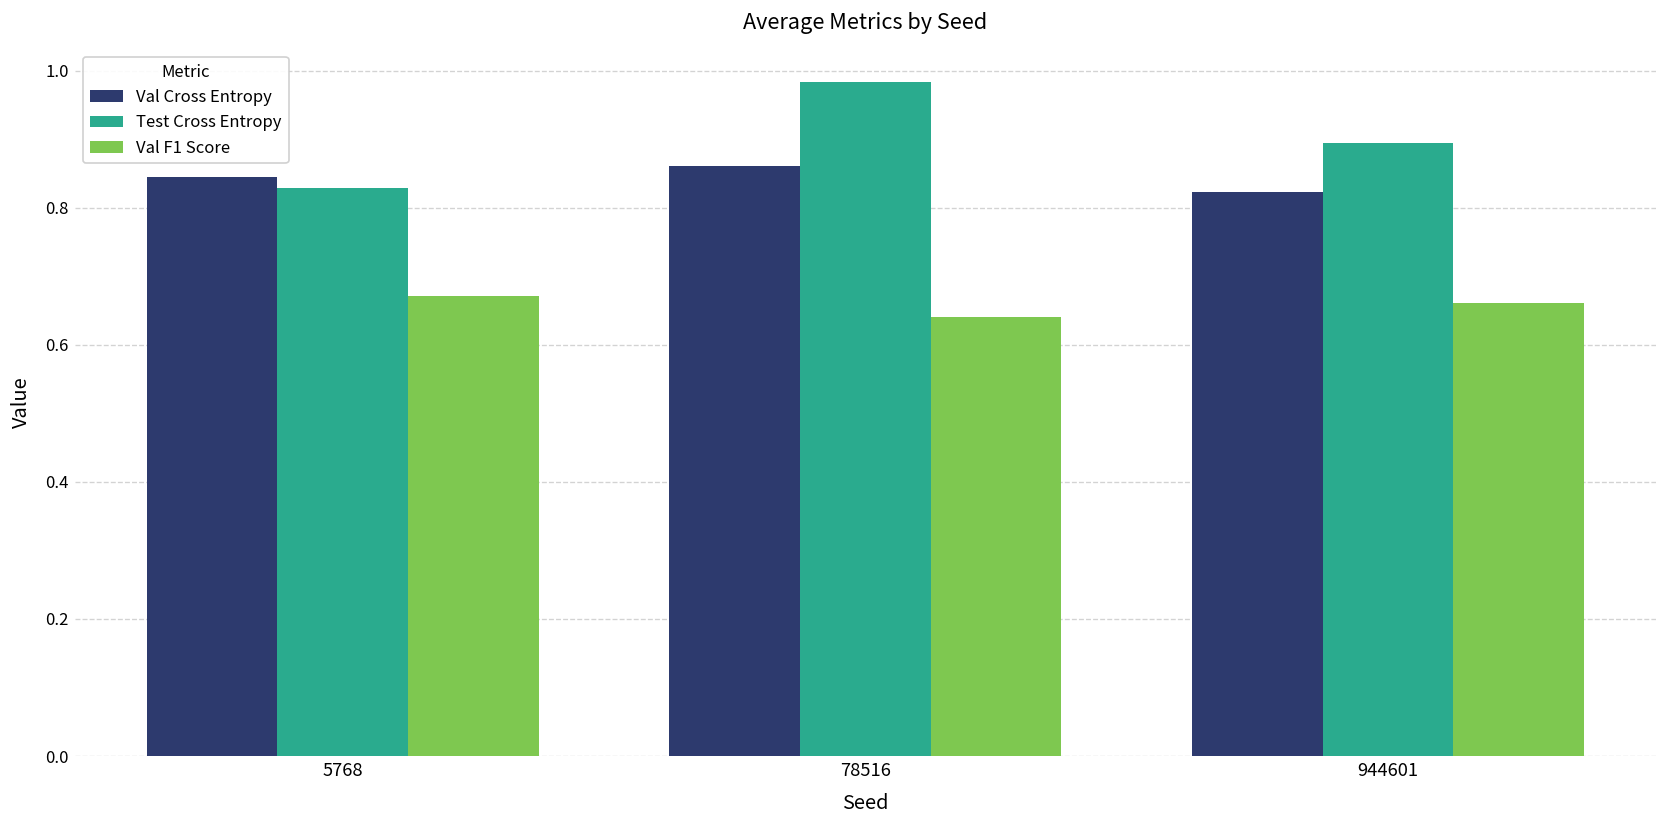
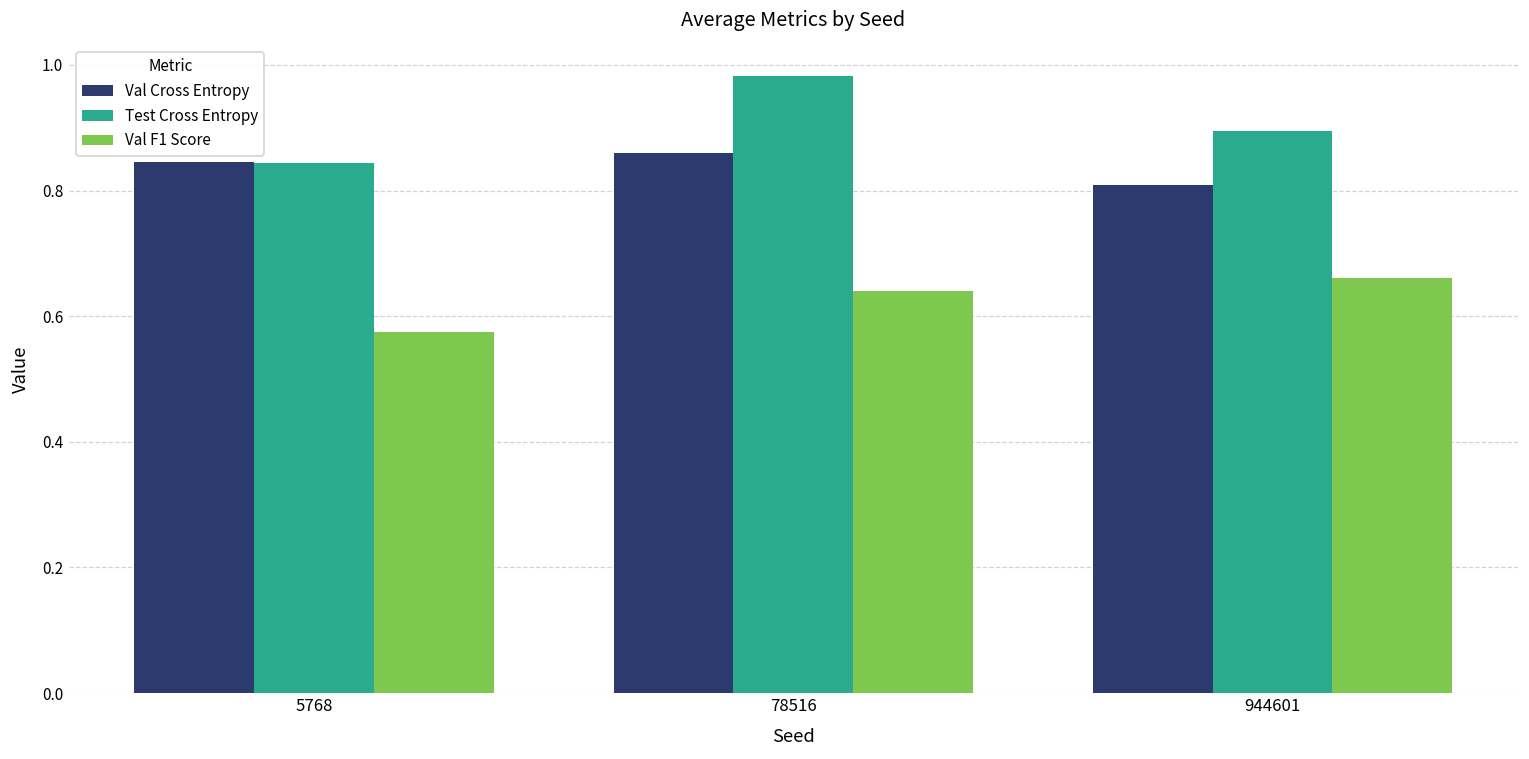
  {
    "Val Cross Entropy": {
      "5768": 0.85,
      "78516": 0.86,
-     "944601": 0.82
+     "944601": 0.81
    },
    "Test Cross Entropy": {
-     "5768": 0.83,
+     "5768": 0.84,
      "78516": 0.98,
      "944601": 0.90
    },
    "Val F1 Score": {
-     "5768": 0.67,
+     "5768": 0.57,
      "78516": 0.64,
      "944601": 0.66
    }
  }
